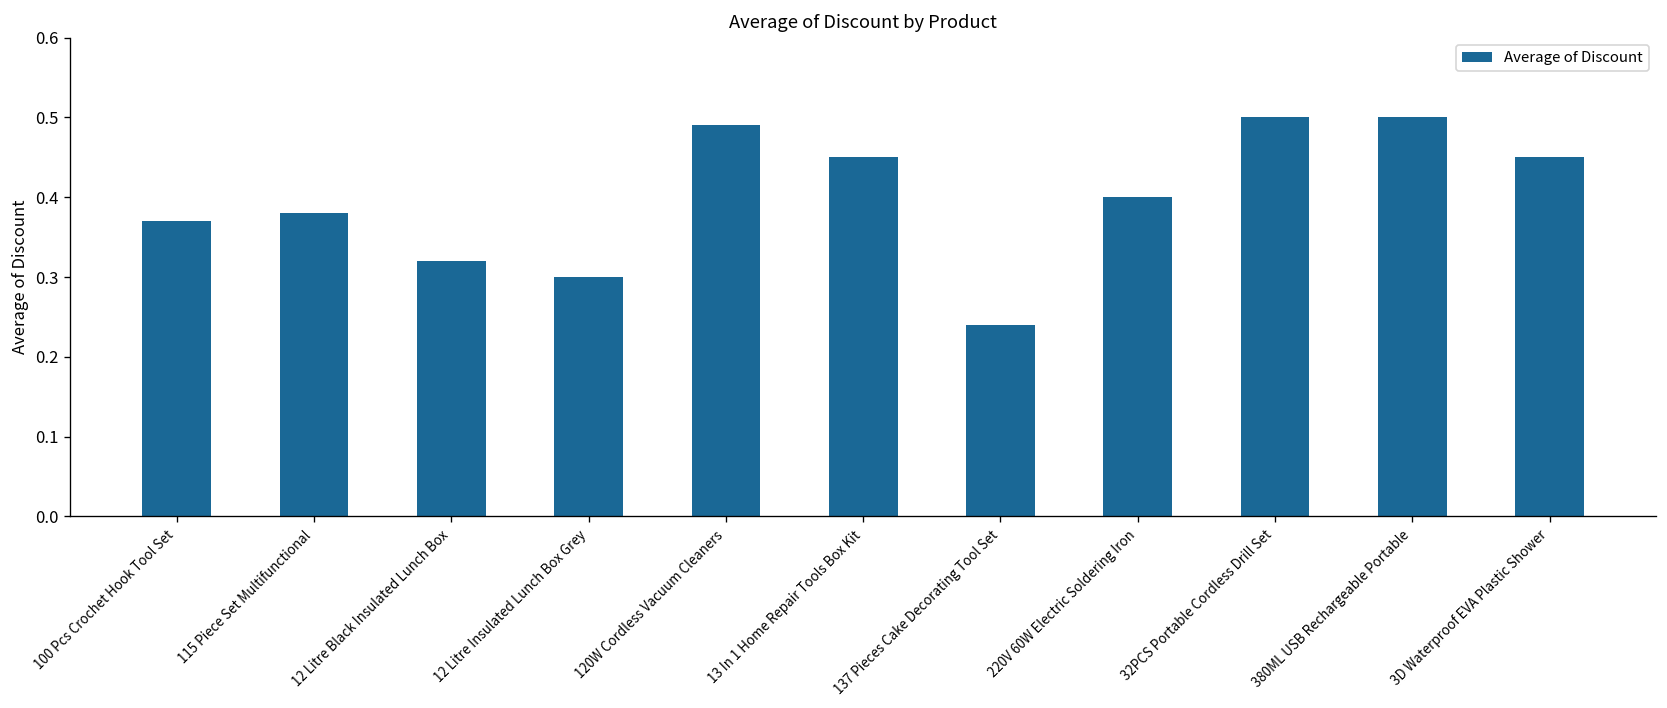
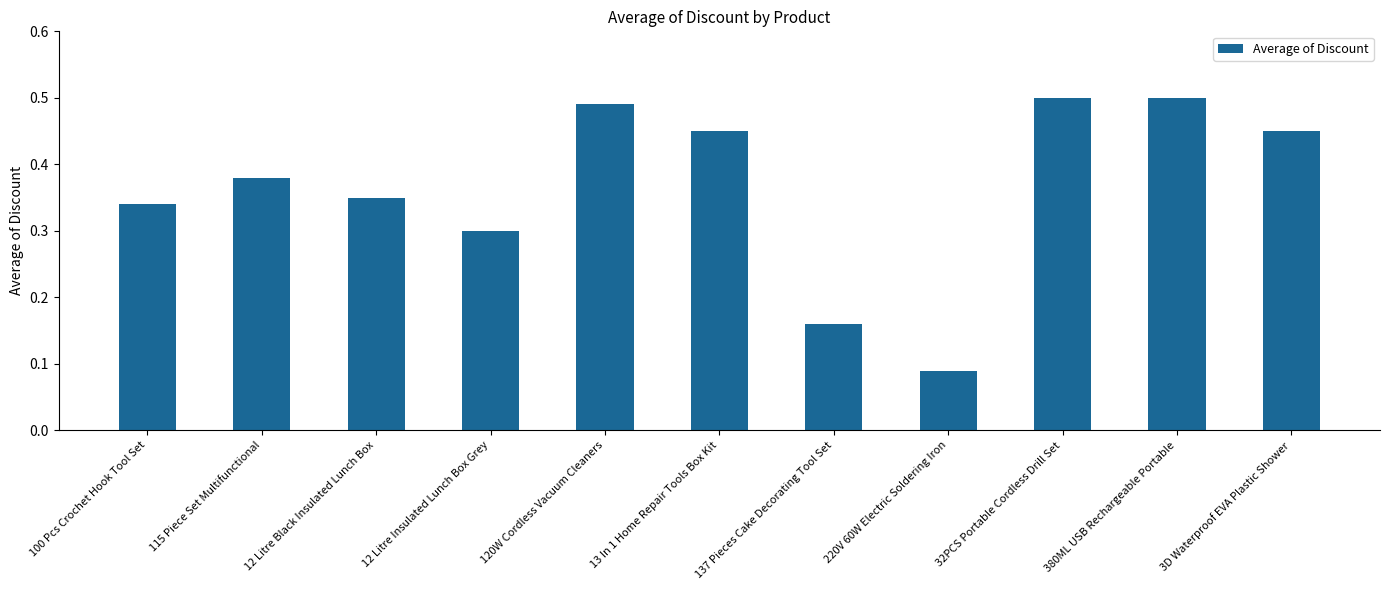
  {
-   "100 Pcs Crochet Hook Tool Set": 0.37,
+   "100 Pcs Crochet Hook Tool Set": 0.34,
    "115 Piece Set Multifunctional": 0.38,
-   "12 Litre Black Insulated Lunch Box": 0.32,
+   "12 Litre Black Insulated Lunch Box": 0.35,
    "12 Litre Insulated Lunch Box Grey": 0.30,
    "120W Cordless Vacuum Cleaners": 0.49,
    "13 In 1 Home Repair Tools Box Kit": 0.45,
-   "137 Pieces Cake Decorating Tool Set": 0.24,
-   "220V 60W Electric Soldering Iron": 0.40,
+   "137 Pieces Cake Decorating Tool Set": 0.16,
+   "220V 60W Electric Soldering Iron": 0.09,
    "32PCS Portable Cordless Drill Set": 0.50,
    "380ML USB Rechargeable Portable": 0.50,
    "3D Waterproof EVA Plastic Shower": 0.45
  }
